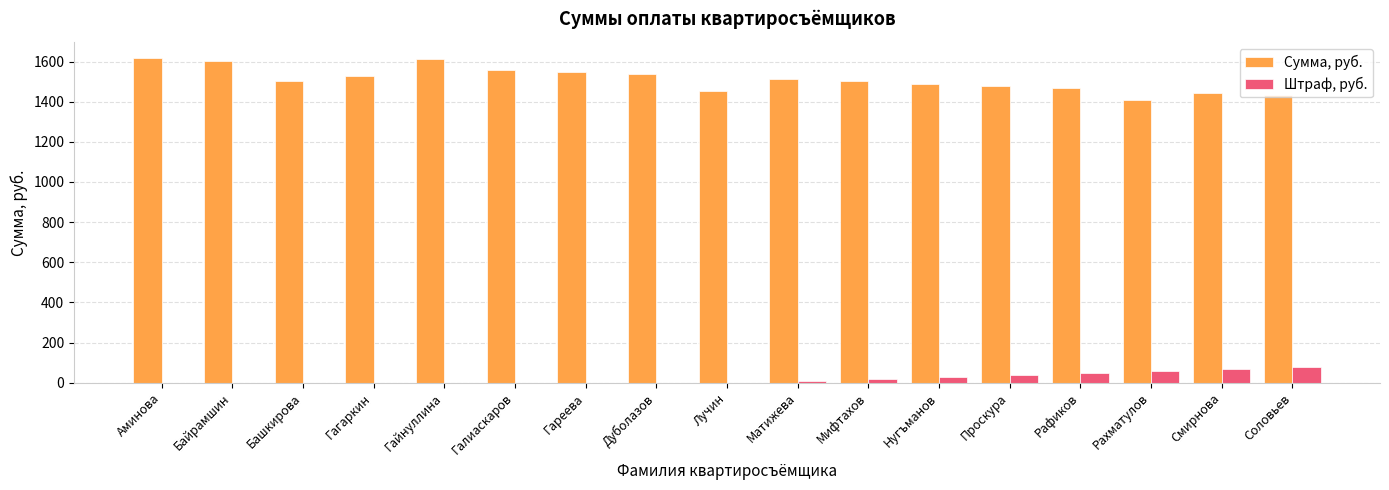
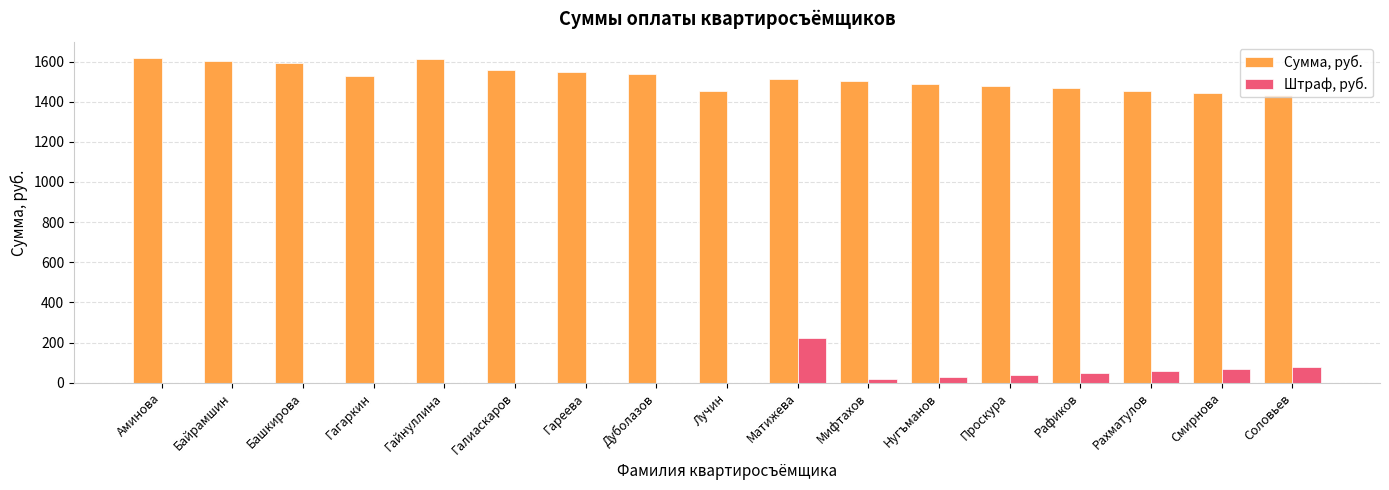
  {
    "Сумма, руб.": {
      "Аминова": 1620,
      "Байрамшин": 1610,
-     "Башкирова": 1510,
+     "Башкирова": 1590,
      "Гагаркин": 1530,
      "Гайнуллина": 1610,
      "Галиаскаров": 1560,
      "Гареева": 1550,
      "Дуболазов": 1540,
      "Лучин": 1460,
      "Матижева": 1510,
      "Мифтахов": 1500,
      "Нугъманов": 1490,
      "Проскура": 1480,
      "Рафиков": 1470,
-     "Рахматулов": 1410,
+     "Рахматулов": 1460,
      "Смирнова": 1440
    },
    "Штраф, руб.": {
      "Аминова": 0,
      "Байрамшин": 0,
      "Башкирова": 0,
      "Гагаркин": 0,
      "Гайнуллина": 0,
      "Галиаскаров": 0,
      "Гареева": 0,
      "Дуболазов": 0,
      "Лучин": 0,
-     "Матижева": 10,
+     "Матижева": 230,
      "Мифтахов": 20,
      "Нугъманов": 30,
      "Проскура": 40,
      "Рафиков": 50,
      "Рахматулов": 60,
      "Смирнова": 70,
      "Соловьев": 80
    }
  }
